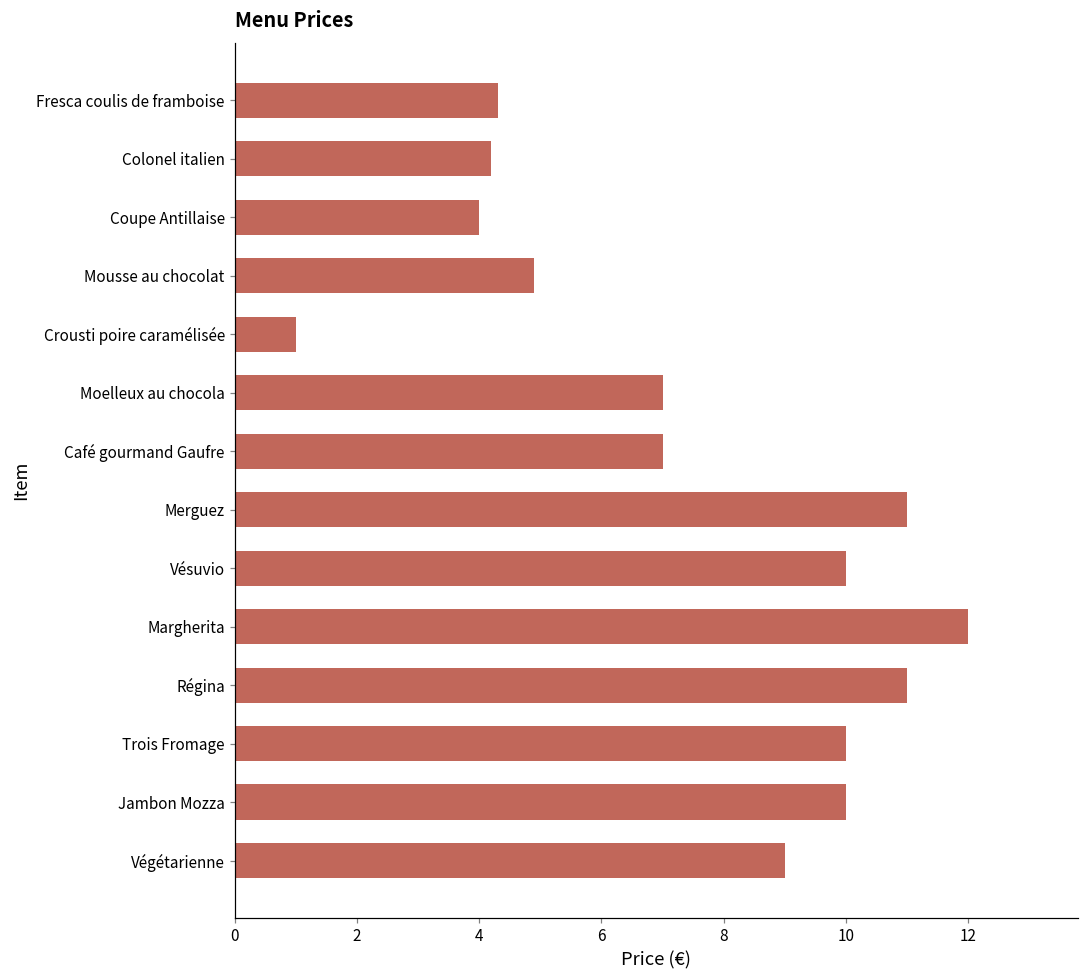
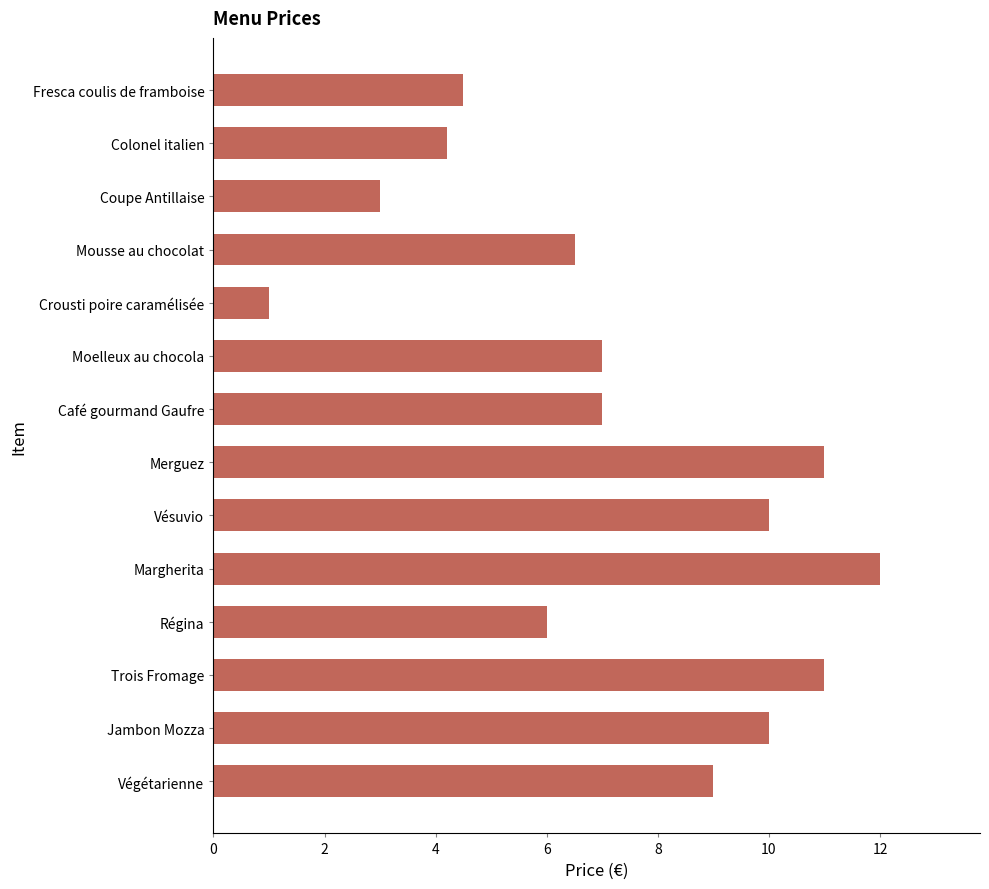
  {
-   "Fresca coulis de framboise": 4.3,
+   "Fresca coulis de framboise": 4.5,
    "Colonel italien": 4.2,
-   "Coupe Antillaise": 4,
-   "Mousse au chocolat": 4.9,
+   "Coupe Antillaise": 3,
+   "Mousse au chocolat": 6.5,
    "Crousti poire caramélisée": 1.0,
    "Moelleux au chocola": 7.0,
    "Café gourmand Gaufre": 7.0,
    "Merguez": 11.0,
    "Vésuvio": 10.0,
    "Margherita": 12.0,
-   "Régina": 11,
-   "Trois Fromage": 10,
+   "Régina": 6,
+   "Trois Fromage": 11,
    "Jambon Mozza": 10.0,
    "Végétarienne": 9.0
  }
